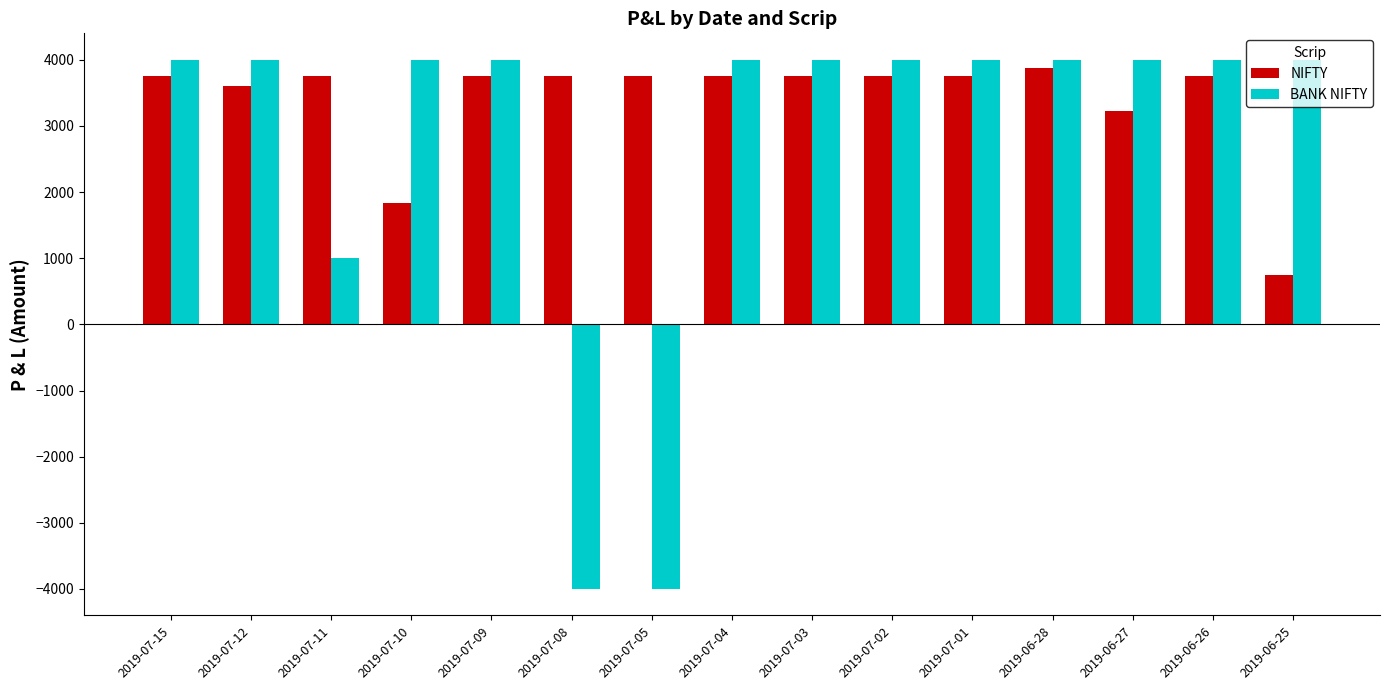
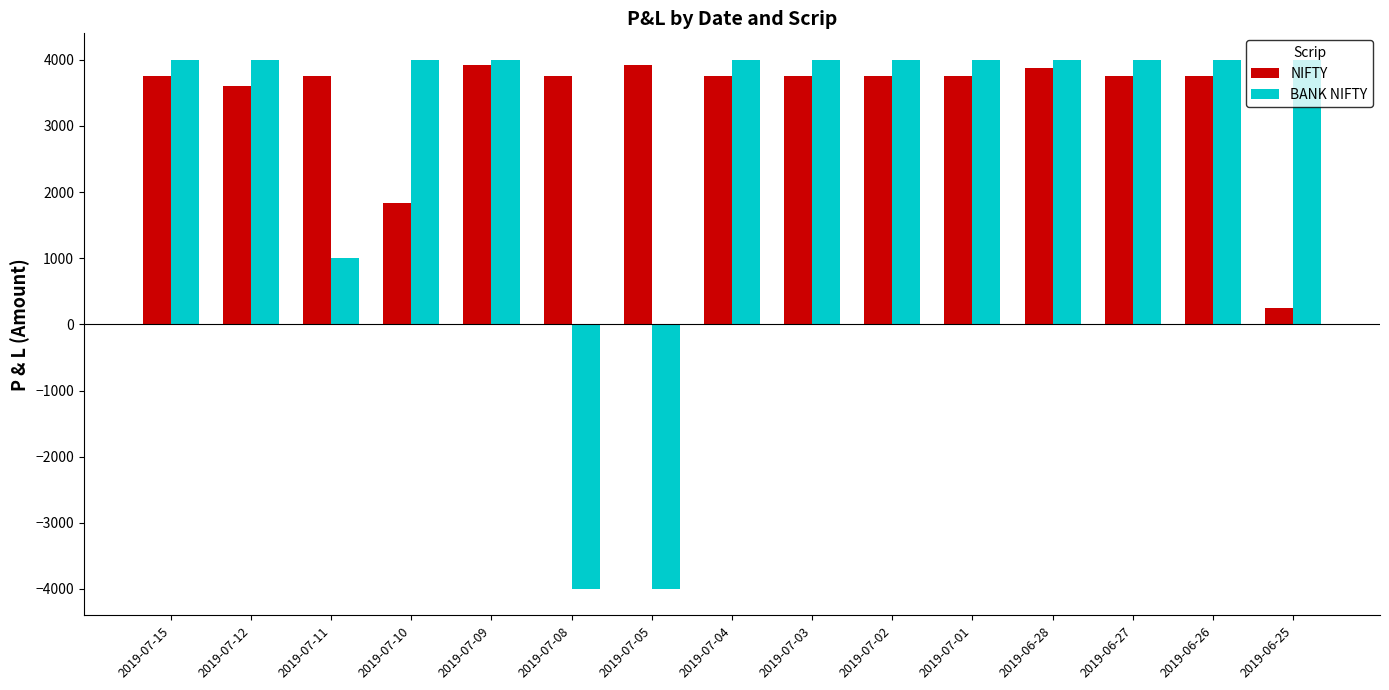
  {
    "NIFTY": {
      "2019-07-15": 3800,
      "2019-07-12": 3600,
      "2019-07-11": 3800,
      "2019-07-10": 1800,
-     "2019-07-09": 3800,
+     "2019-07-09": 3900,
      "2019-07-08": 3800,
-     "2019-07-05": 3800,
+     "2019-07-05": 3900,
      "2019-07-04": 3800,
      "2019-07-03": 3800,
      "2019-07-02": 3800,
      "2019-07-01": 3800,
      "2019-06-28": 3900,
-     "2019-06-27": 3200,
+     "2019-06-27": 3800,
      "2019-06-26": 3800,
-     "2019-06-25": 800
+     "2019-06-25": 200
    },
    "BANK NIFTY": {
      "2019-07-15": 4000,
      "2019-07-12": 4000,
      "2019-07-11": 1000,
      "2019-07-10": 4000,
      "2019-07-09": 4000,
      "2019-07-08": -4000,
      "2019-07-05": -4000,
      "2019-07-04": 4000,
      "2019-07-03": 4000,
      "2019-07-02": 4000,
      "2019-07-01": 4000,
      "2019-06-28": 4000,
      "2019-06-27": 4000,
      "2019-06-26": 4000
    }
  }
